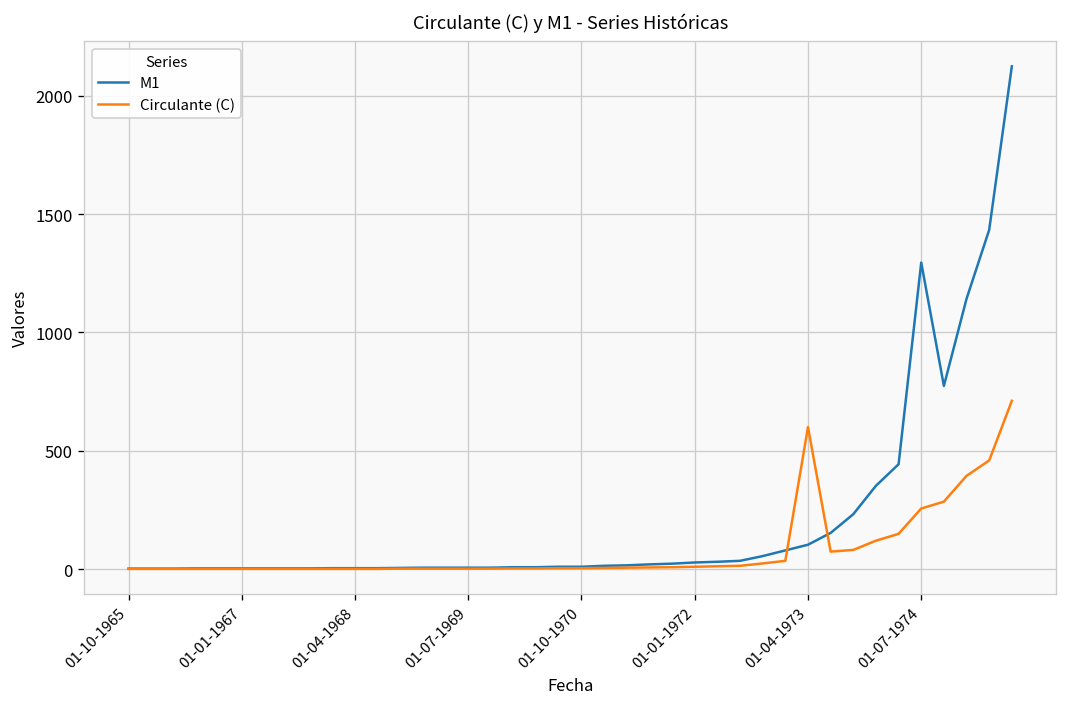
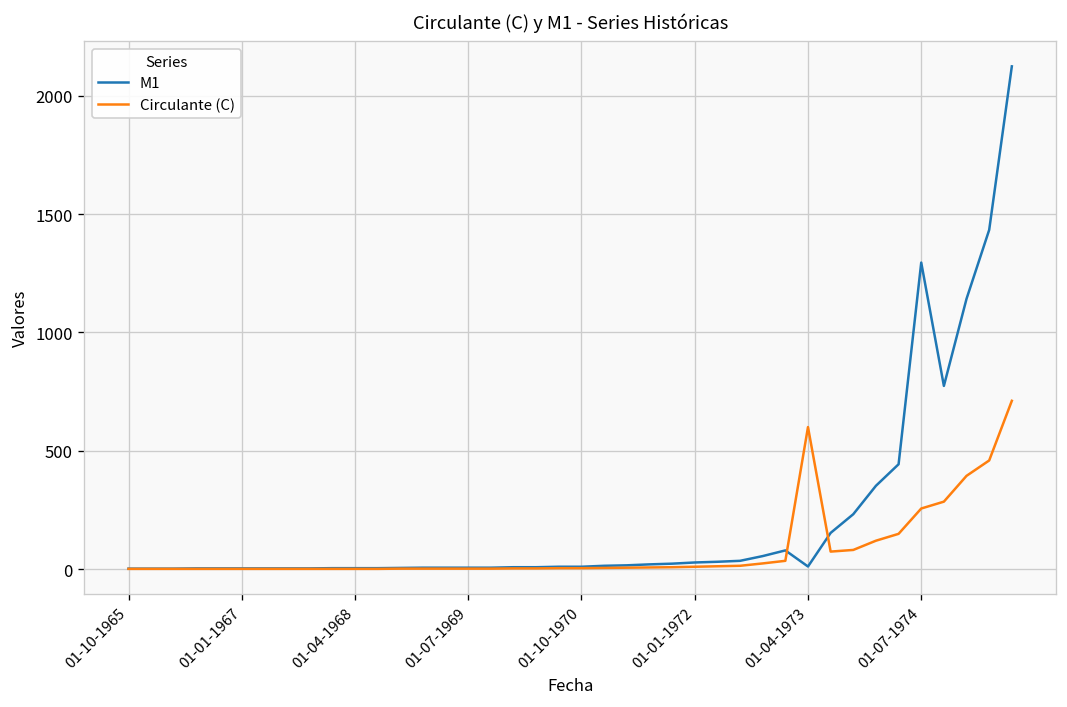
  {
    "M1": {
      "01-01-1972": 30,
-     "01-04-1973": 100,
+     "01-04-1973": 10,
      "01-07-1974": 1300
    },
    "Circulante (C)": {
      "01-01-1972": 10,
      "01-04-1973": 600,
      "01-07-1974": 260
    }
  }
